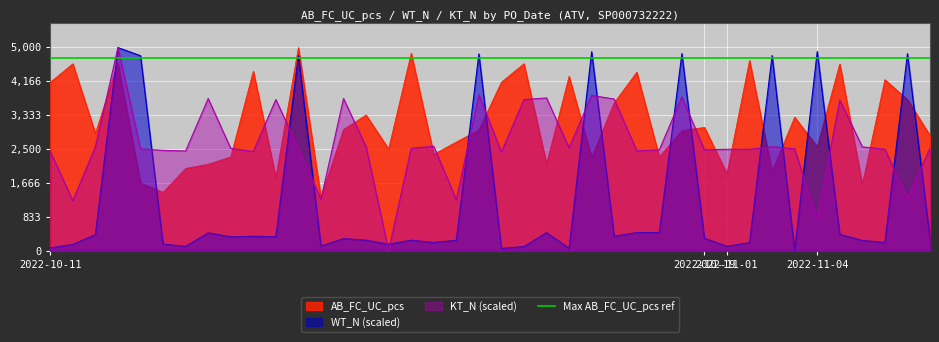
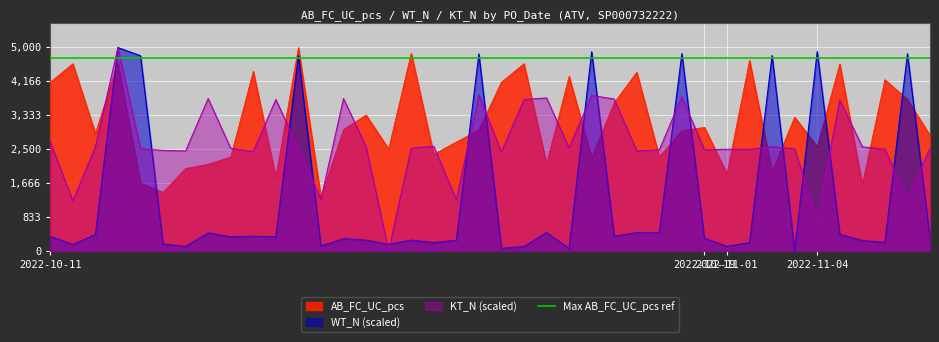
  {
    "AB_FC_UC_pcs": {
      "2022-10-11": "4,100",
      "2022-11-04": "2,500"
    },
    "WT_N (scaled)": {
-     "2022-10-11": "100",
+     "2022-10-11": "300",
      "2022-11-04": "4,900"
    },
    "KT_N (scaled)": {
-     "2022-10-11": "2,400",
+     "2022-10-11": "2,700",
      "2022-11-04": "800"
    }
  }
